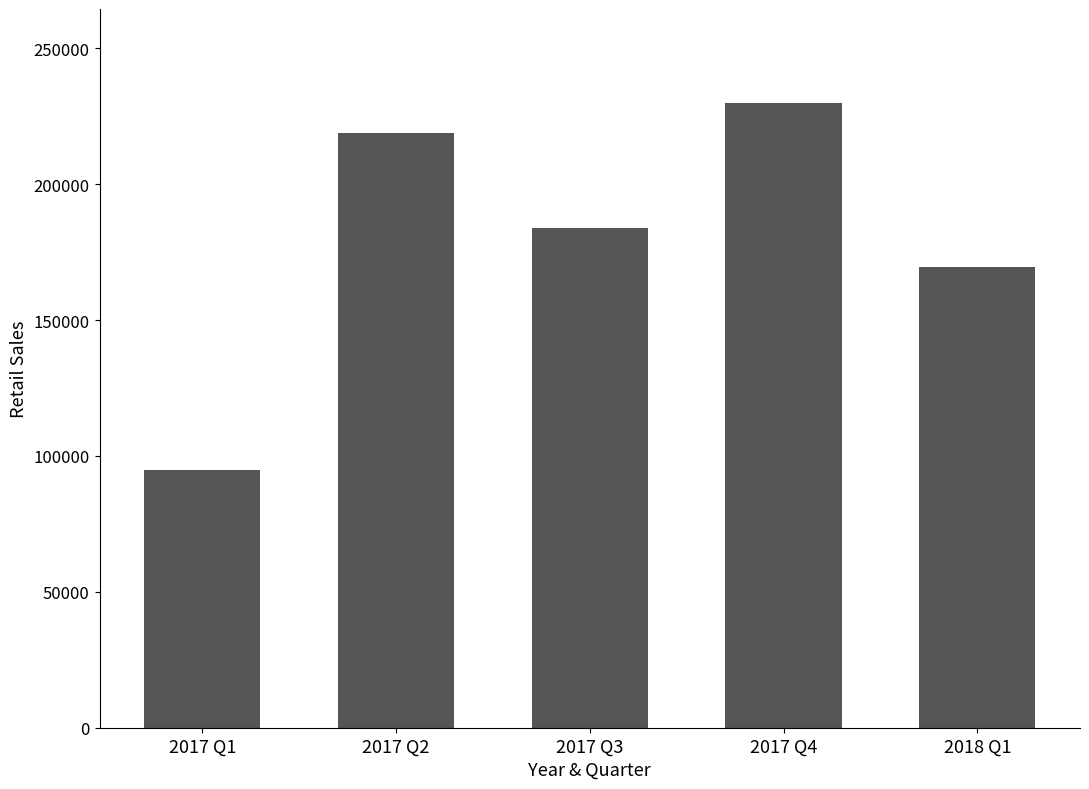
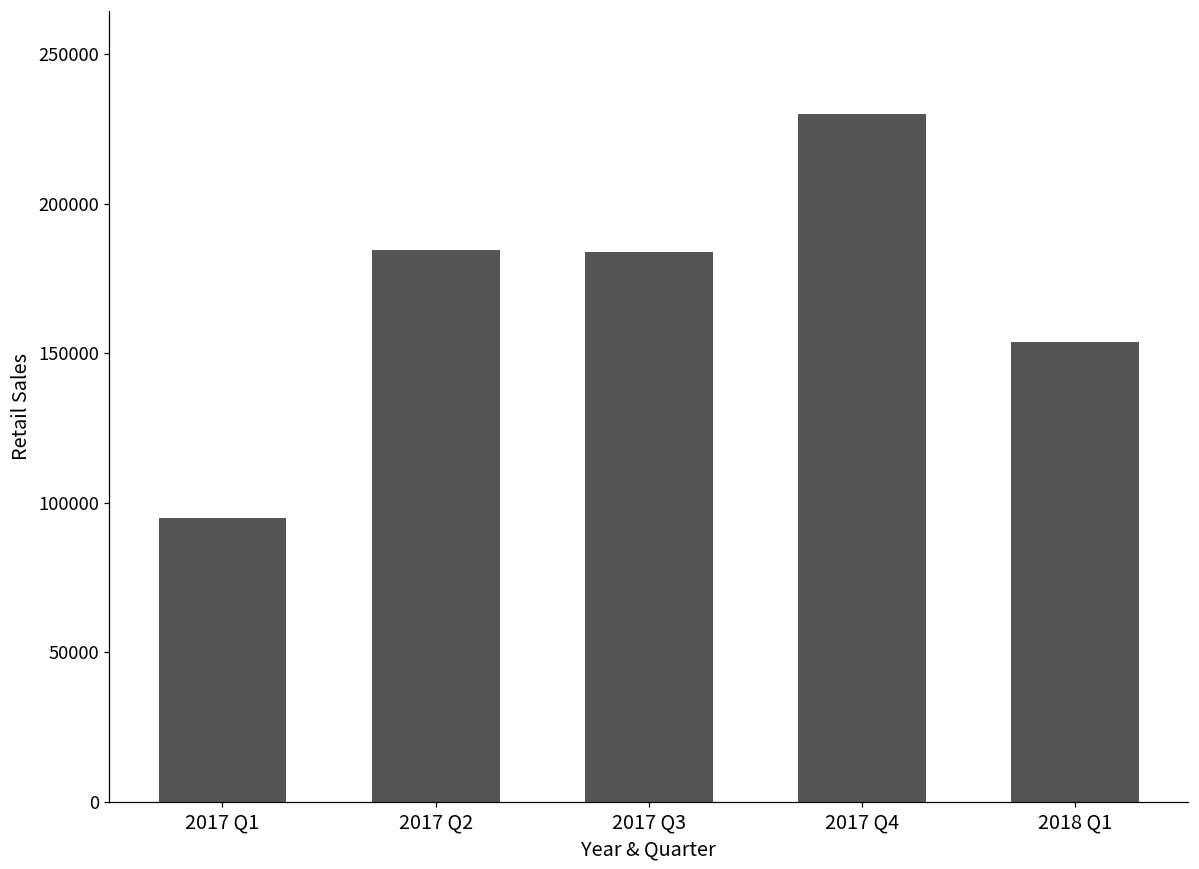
  {
    "2017 Q1": 95000,
-   "2017 Q2": 219000,
+   "2017 Q2": 184000,
    "2017 Q3": 184000,
    "2017 Q4": 230000,
-   "2018 Q1": 169000
+   "2018 Q1": 154000
  }
